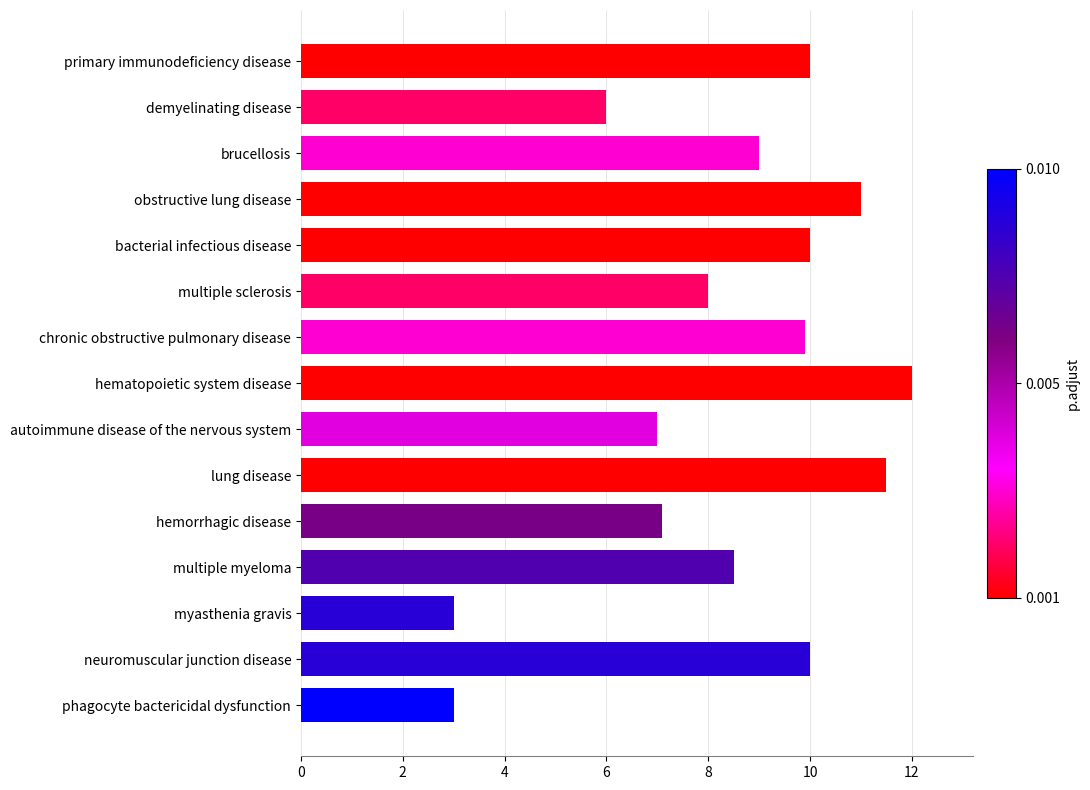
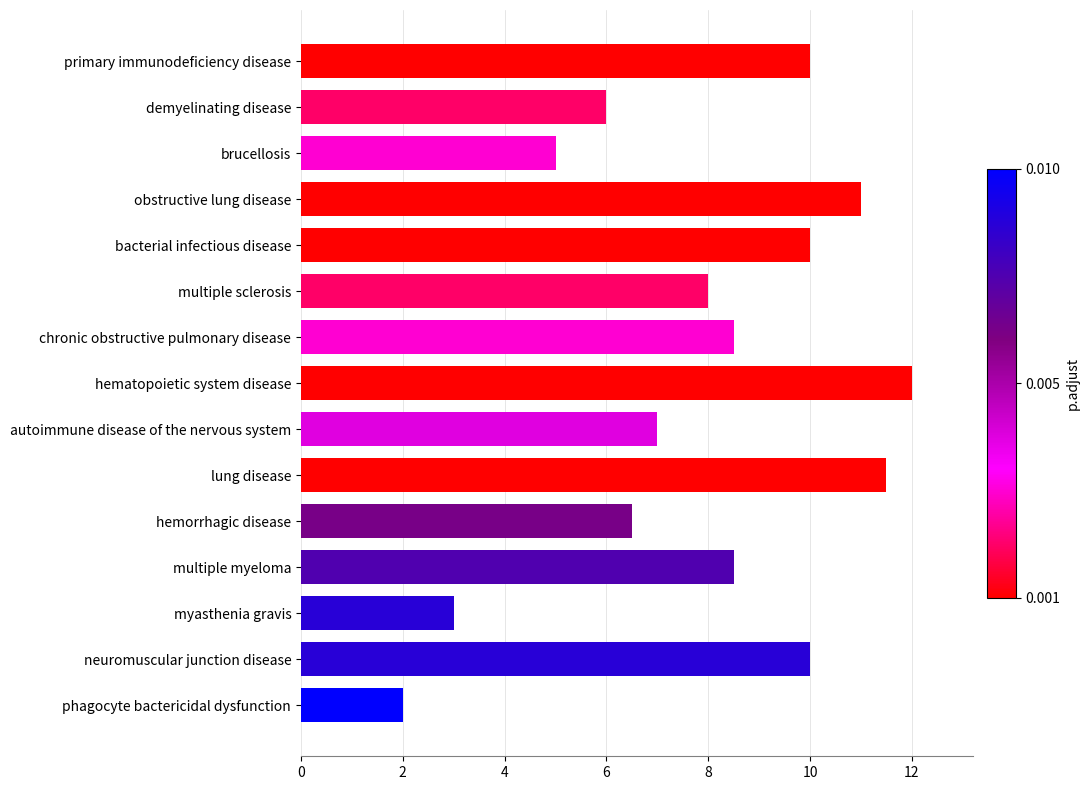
  {
    "primary immunodeficiency disease": 10.0,
    "demyelinating disease": 6.0,
-   "brucellosis": 9,
+   "brucellosis": 5,
    "obstructive lung disease": 11.0,
    "bacterial infectious disease": 10.0,
    "multiple sclerosis": 8.0,
-   "chronic obstructive pulmonary disease": 9.9,
+   "chronic obstructive pulmonary disease": 8.5,
    "hematopoietic system disease": 12.0,
    "autoimmune disease of the nervous system": 7.0,
    "lung disease": 11.5,
-   "hemorrhagic disease": 7.1,
+   "hemorrhagic disease": 6.5,
    "multiple myeloma": 8.5,
    "myasthenia gravis": 3.0,
    "neuromuscular junction disease": 10.0,
-   "phagocyte bactericidal dysfunction": 3
+   "phagocyte bactericidal dysfunction": 2
  }
